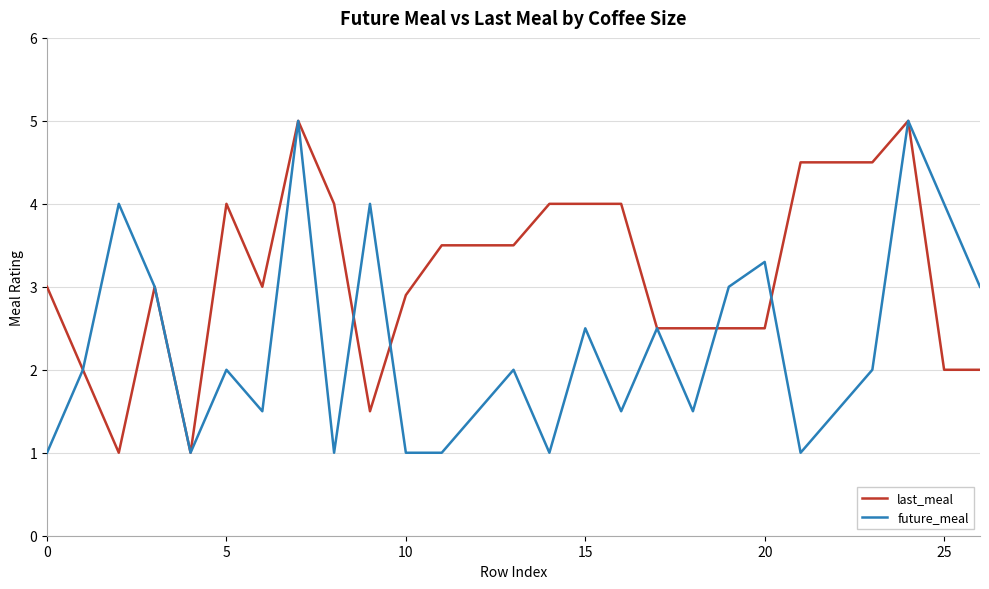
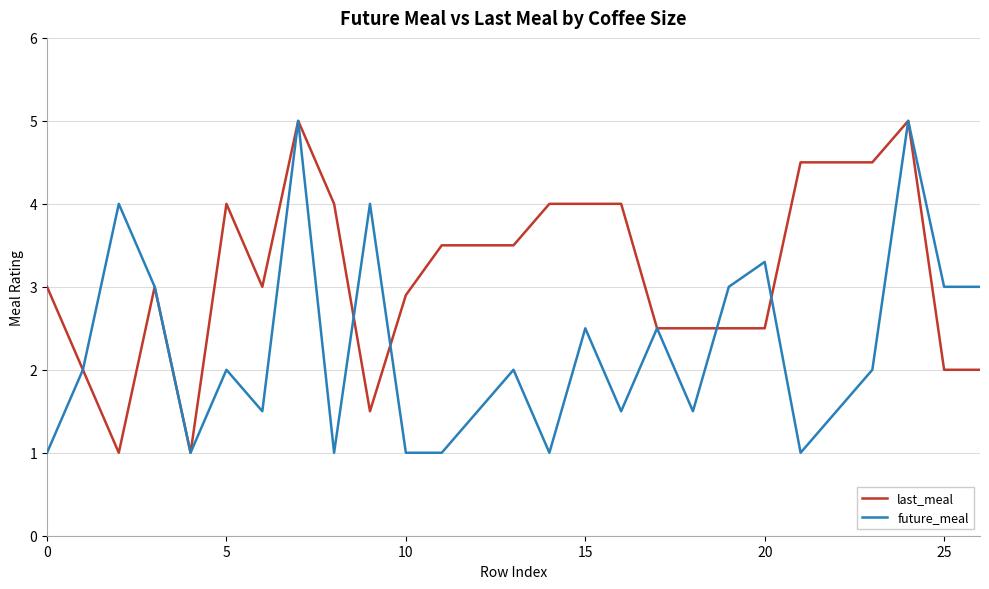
  {
    "last_meal": {
      "0": 3,
      "5": 4,
      "10": 2.9,
      "15": 4,
      "20": 2.5,
      "25": 2
    },
    "future_meal": {
      "0": 1,
      "5": 2,
      "10": 1,
      "15": 2.5,
      "20": 3.3,
-     "25": 4
+     "25": 3
    }
  }
